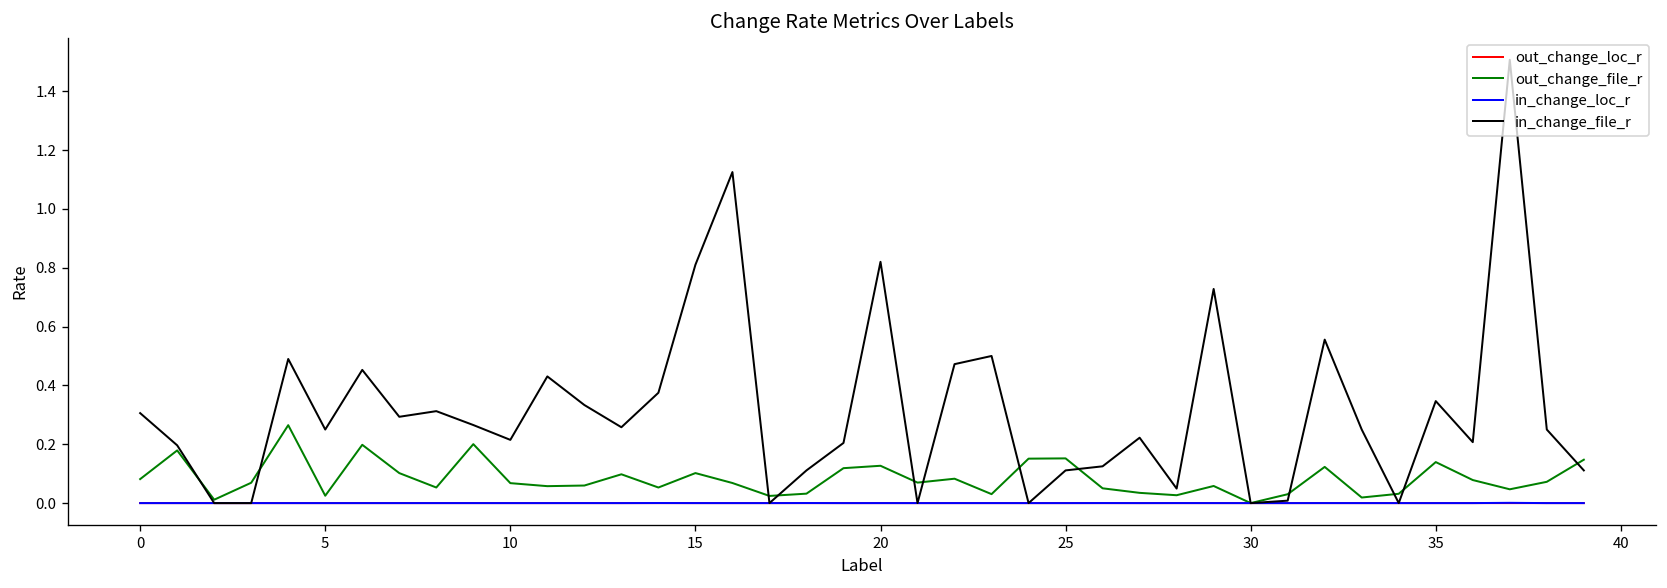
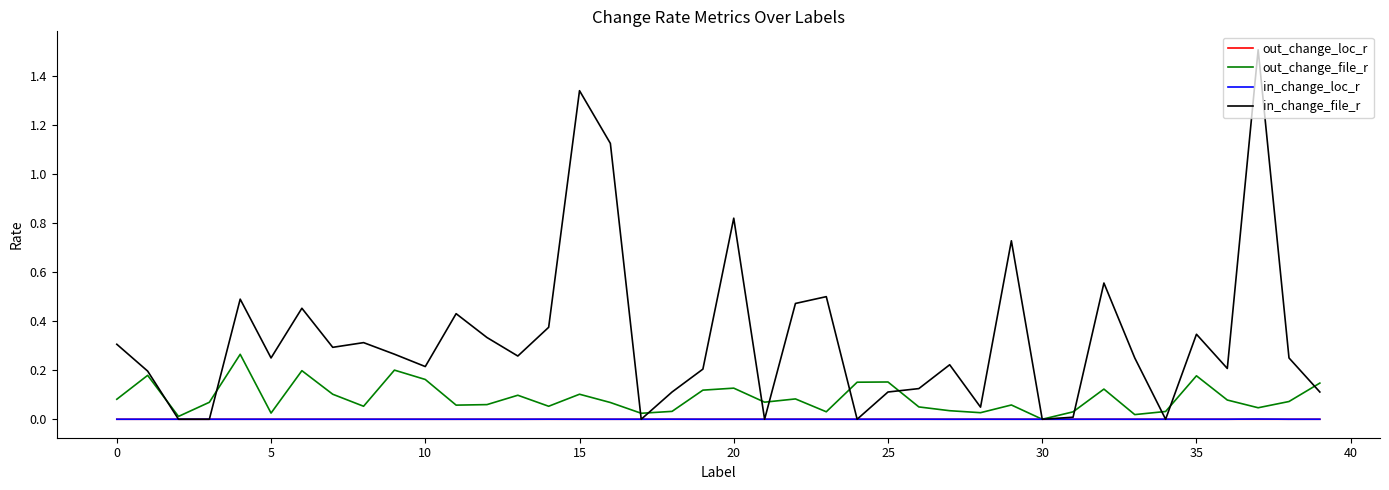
  {
    "in_change_loc_r": {
      "0": 0.00,
      "5": 0.00,
      "10": 0.00,
      "15": 0.00,
      "20": 0.00,
      "25": 0.00,
      "35": 0.00
    },
    "out_change_file_r": {
      "0": 0.08,
      "5": 0.03,
-     "10": 0.07,
+     "10": 0.16,
      "15": 0.10,
      "20": 0.13,
      "25": 0.15,
-     "35": 0.14
+     "35": 0.18
    },
    "in_change_file_r": {
      "0": 0.31,
      "5": 0.25,
      "10": 0.21,
-     "15": 0.81,
+     "15": 1.34,
      "20": 0.82,
      "25": 0.11,
      "35": 0.35
    }
  }
